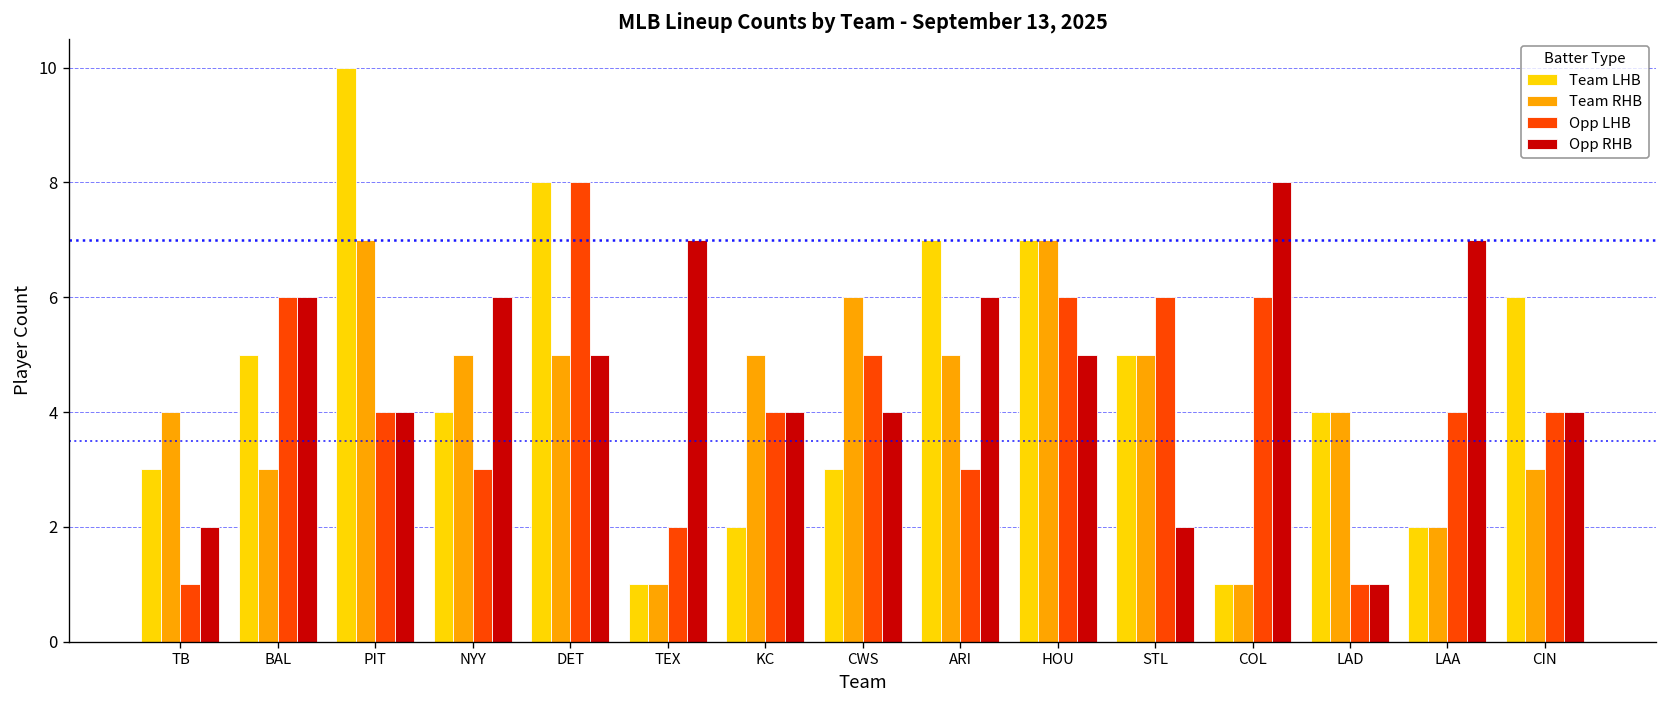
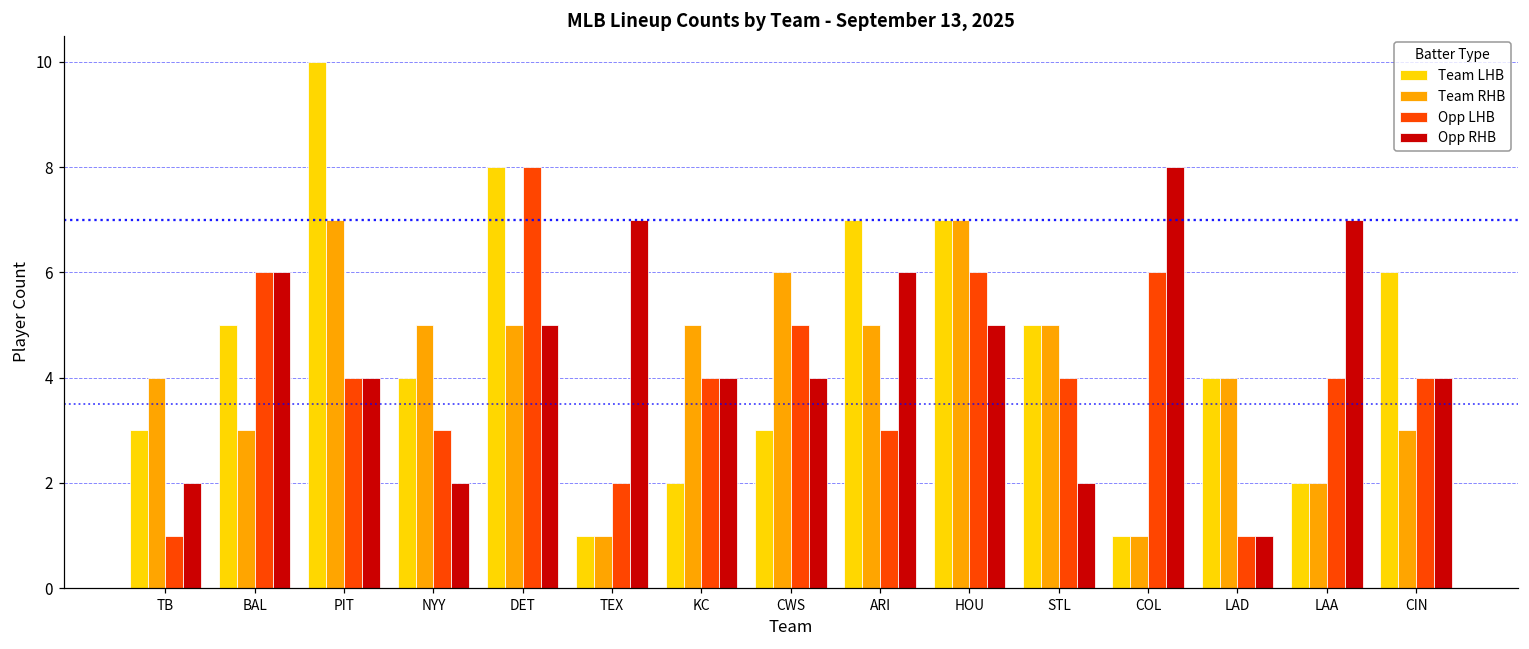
  {
    "Opp LHB": {
      "TB": 1,
      "BAL": 6,
      "PIT": 4,
      "NYY": 3,
      "DET": 8,
      "TEX": 2,
      "KC": 4,
      "CWS": 5,
      "ARI": 3,
      "HOU": 6,
-     "STL": 6,
+     "STL": 4,
      "COL": 6,
      "LAD": 1,
      "LAA": 4,
      "CIN": 4
    },
    "Opp RHB": {
      "TB": 2,
      "BAL": 6,
      "PIT": 4,
-     "NYY": 6,
+     "NYY": 2,
      "DET": 5,
      "TEX": 7,
      "KC": 4,
      "CWS": 4,
      "ARI": 6,
      "HOU": 5,
      "STL": 2,
      "COL": 8,
      "LAD": 1,
      "LAA": 7,
      "CIN": 4
    }
  }
